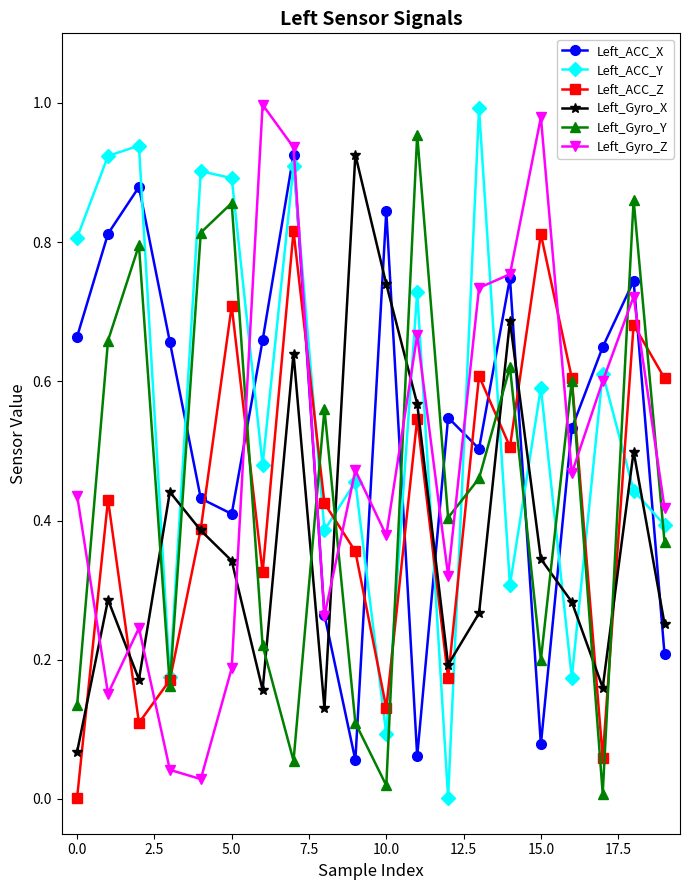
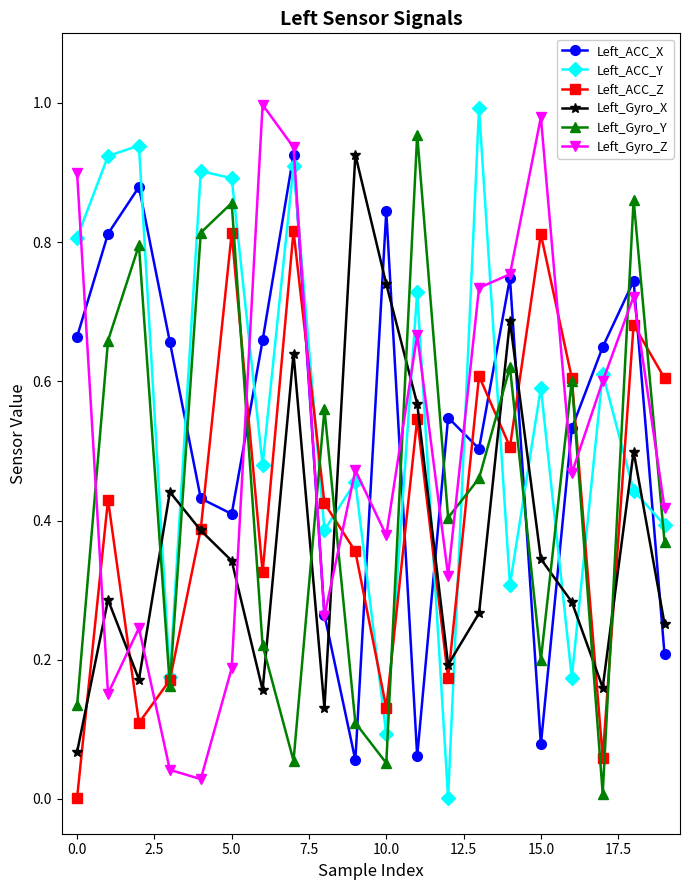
  {
    "Left_ACC_X": {
      "0.0": 0.66,
      "5.0": 0.41,
      "10.0": 0.84,
      "15.0": 0.08
    },
    "Left_ACC_Y": {
      "0.0": 0.81,
      "5.0": 0.89,
      "10.0": 0.09,
      "15.0": 0.59
    },
    "Left_ACC_Z": {
      "0.0": 0.00,
-     "5.0": 0.71,
+     "5.0": 0.81,
      "10.0": 0.13,
      "15.0": 0.81
    },
    "Left_Gyro_X": {
      "0.0": 0.07,
      "5.0": 0.34,
      "10.0": 0.74,
      "15.0": 0.34
    },
    "Left_Gyro_Y": {
      "0.0": 0.13,
      "5.0": 0.86,
-     "10.0": 0.02,
+     "10.0": 0.05,
      "15.0": 0.20
    },
    "Left_Gyro_Z": {
-     "0.0": 0.44,
+     "0.0": 0.90,
      "5.0": 0.19,
      "10.0": 0.38,
      "15.0": 0.98
    }
  }
